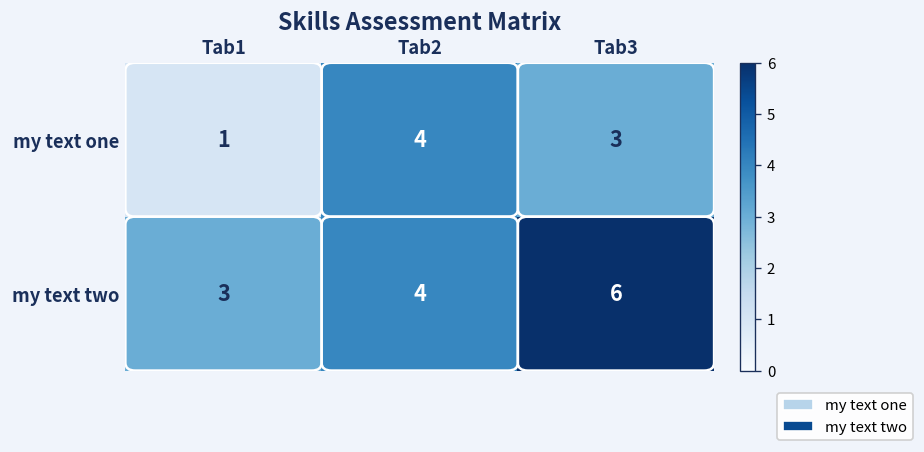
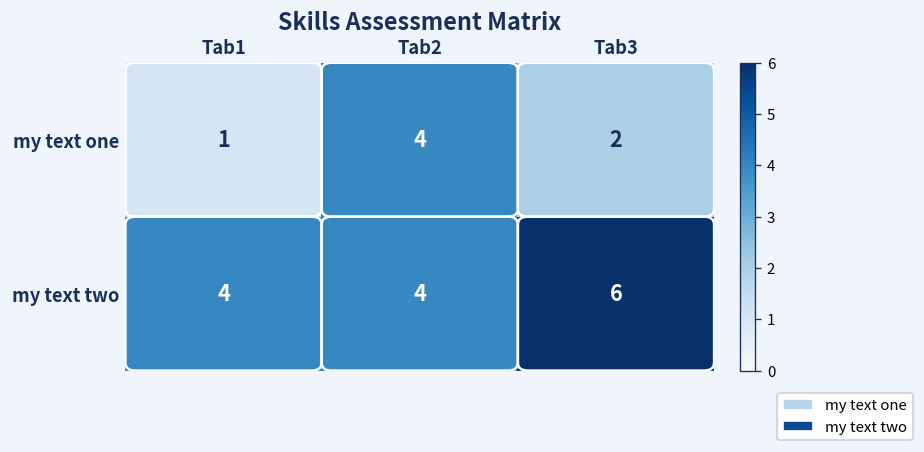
  {
    "my text one": {
      "Tab1": 1,
      "Tab2": 4,
-     "Tab3": 3
+     "Tab3": 2
    },
    "my text two": {
-     "Tab1": 3,
+     "Tab1": 4,
      "Tab2": 4,
      "Tab3": 6
    }
  }
